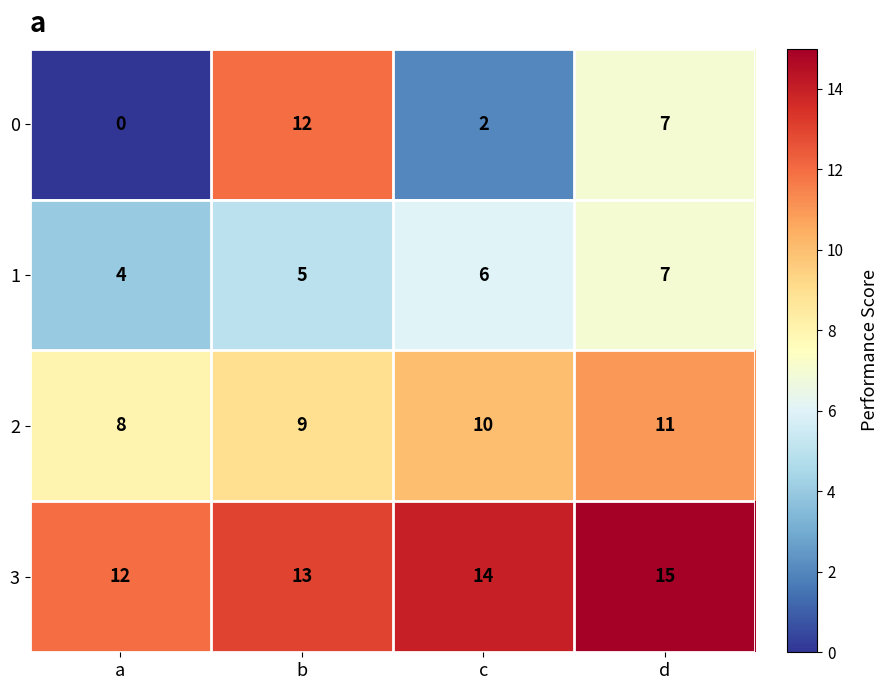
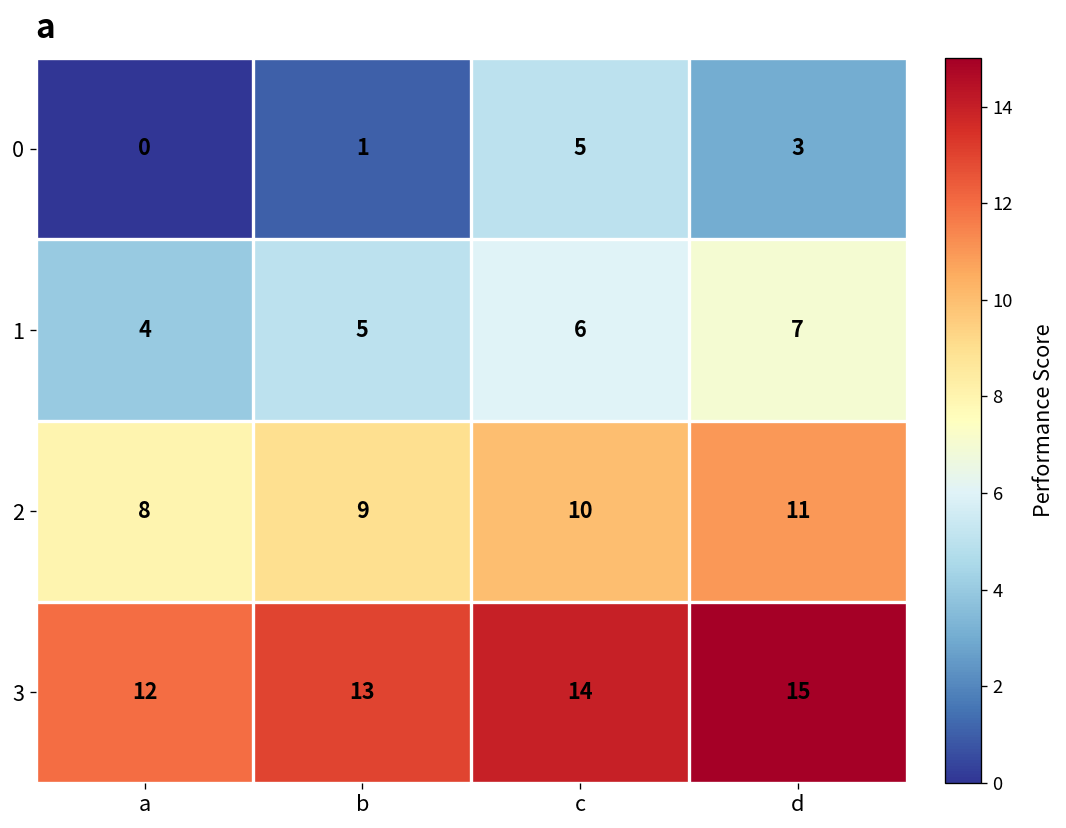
  {
    "0": {
      "a": 0,
-     "b": 12,
-     "c": 2,
-     "d": 7
+     "b": 1,
+     "c": 5,
+     "d": 3
    },
    "1": {
      "a": 4,
      "b": 5,
      "c": 6,
      "d": 7
    },
    "2": {
      "a": 8,
      "b": 9,
      "c": 10,
      "d": 11
    },
    "3": {
      "a": 12,
      "b": 13,
      "c": 14,
      "d": 15
    }
  }
